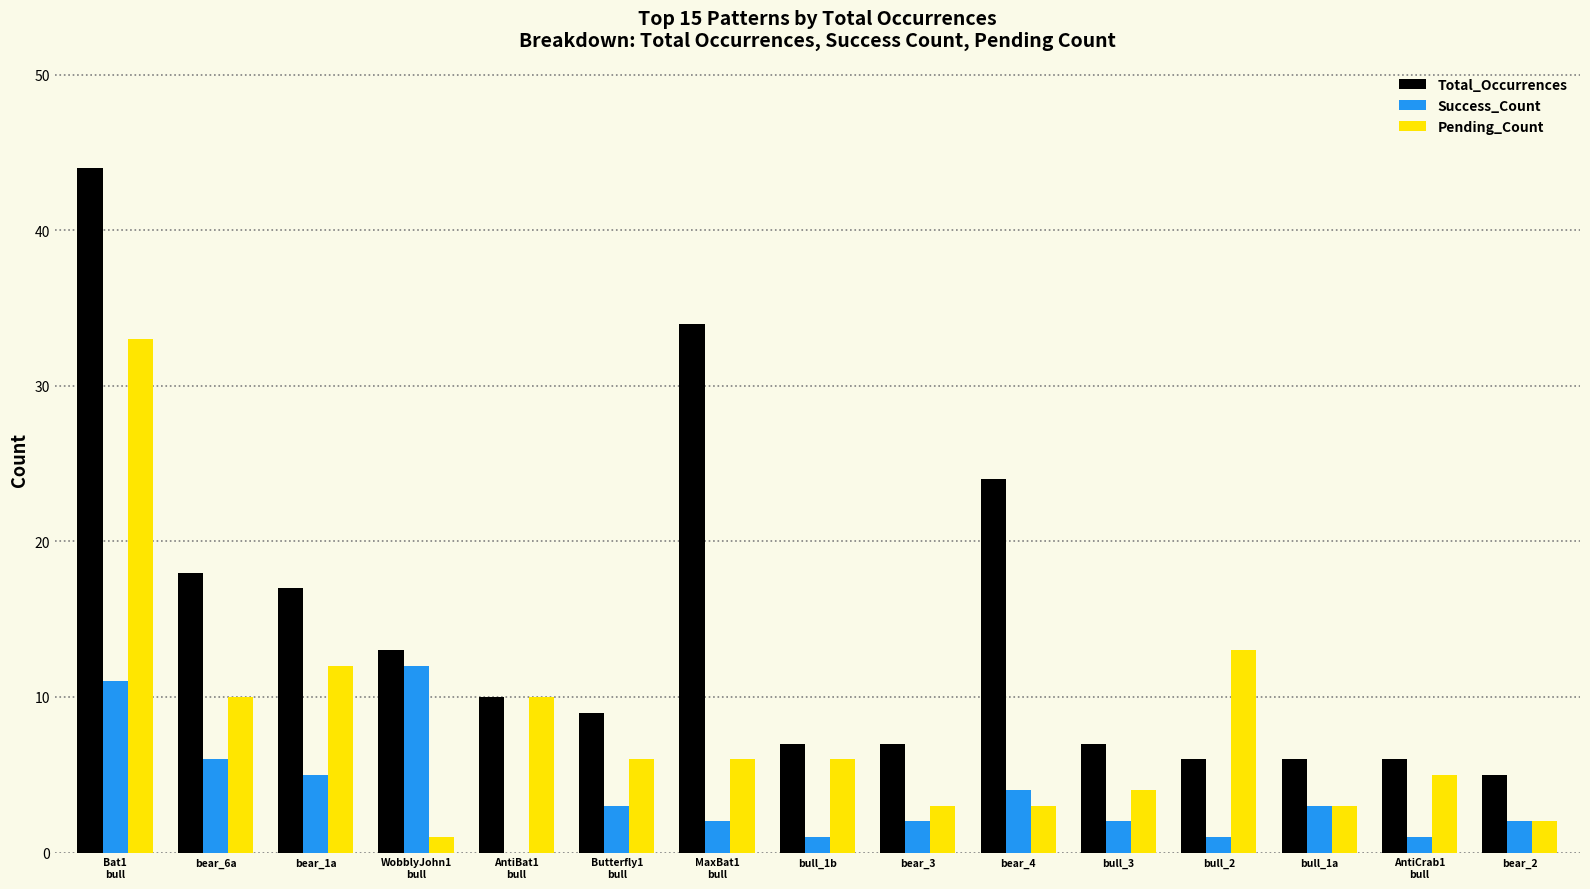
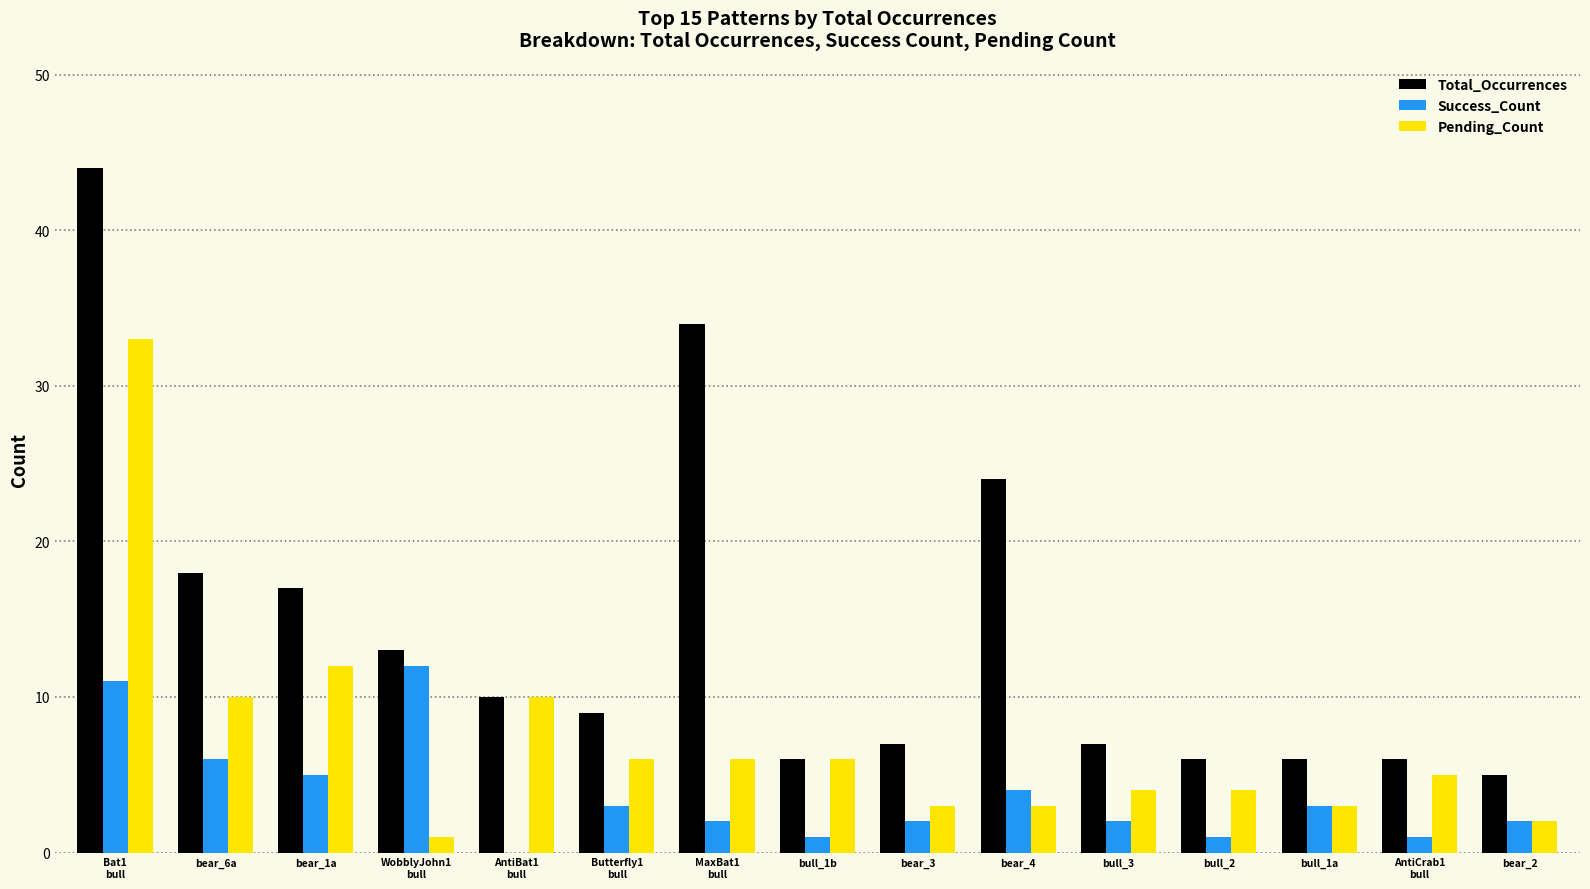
  {
    "Total_Occurrences": {
      "Bat1 bull": 44,
      "bear_6a": 18,
      "bear_1a": 17,
      "WobblyJohn1 bull": 13,
      "AntiBat1 bull": 10,
      "Butterfly1 bull": 9,
      "MaxBat1 bull": 34,
-     "bull_1b": 7,
+     "bull_1b": 6,
      "bear_3": 7,
      "bear_4": 24,
      "bull_3": 7,
      "bull_2": 6,
      "bull_1a": 6,
      "AntiCrab1 bull": 6,
      "bear_2": 5
    },
    "Success_Count": {
      "Bat1 bull": 11,
      "bear_6a": 6,
      "bear_1a": 5,
      "WobblyJohn1 bull": 12,
      "AntiBat1 bull": 0,
      "Butterfly1 bull": 3,
      "MaxBat1 bull": 2,
      "bull_1b": 1,
      "bear_3": 2,
      "bear_4": 4,
      "bull_3": 2,
      "bull_2": 1,
      "bull_1a": 3,
      "AntiCrab1 bull": 1,
      "bear_2": 2
    },
    "Pending_Count": {
      "Bat1 bull": 33,
      "bear_6a": 10,
      "bear_1a": 12,
      "WobblyJohn1 bull": 1,
      "AntiBat1 bull": 10,
      "Butterfly1 bull": 6,
      "MaxBat1 bull": 6,
      "bull_1b": 6,
      "bear_3": 3,
      "bear_4": 3,
      "bull_3": 4,
-     "bull_2": 13,
+     "bull_2": 4,
      "bull_1a": 3,
      "AntiCrab1 bull": 5,
      "bear_2": 2
    }
  }
